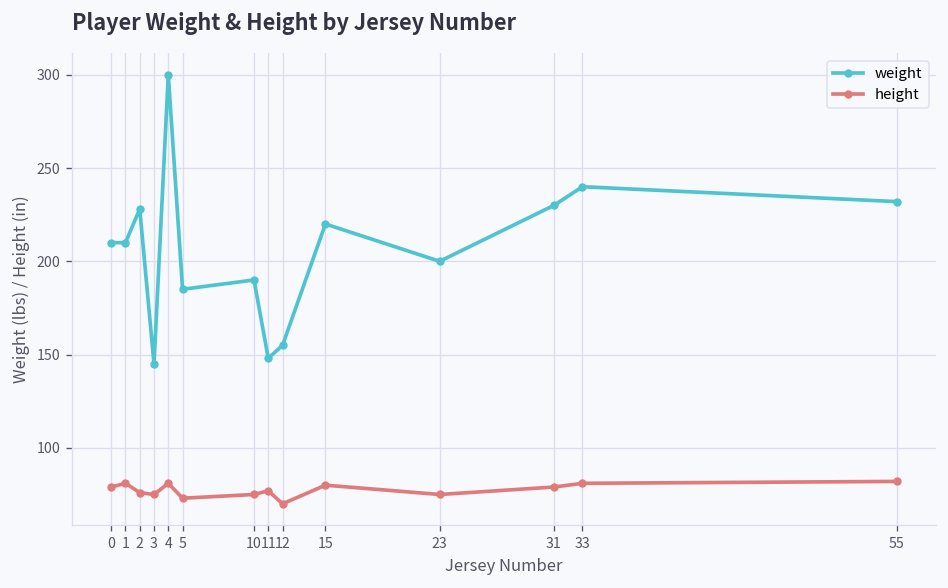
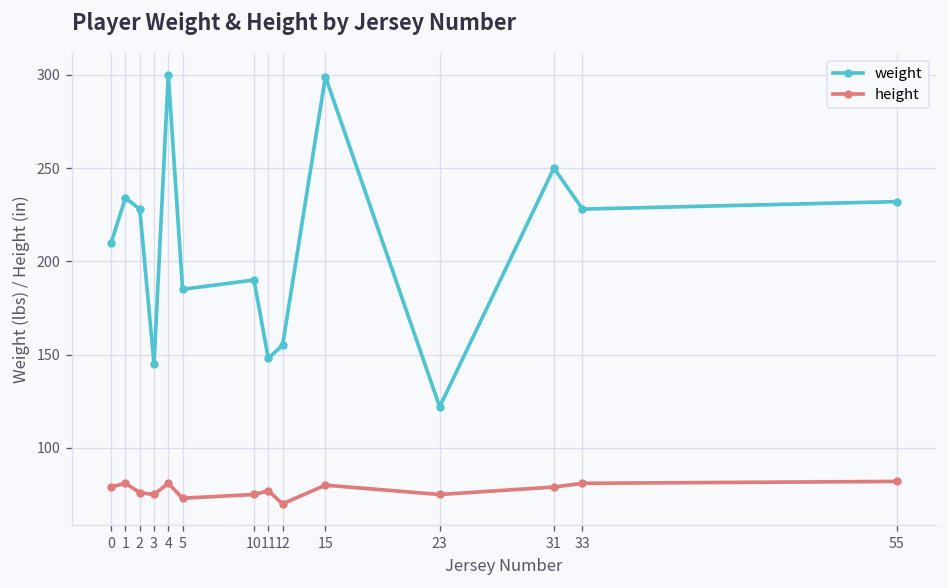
  {
    "weight": {
      "0": 210,
-     "1": 210,
+     "1": 234,
      "2": 228,
      "3": 145,
      "4": 300,
      "5": 185,
      "10": 190,
      "11": 148,
      "12": 155,
-     "15": 220,
-     "23": 200,
-     "31": 230,
-     "33": 240,
+     "15": 299,
+     "23": 122,
+     "31": 250,
+     "33": 228,
      "55": 232
    },
    "height": {
      "0": 79,
      "1": 81,
      "2": 76,
      "3": 75,
      "4": 81,
      "5": 73,
      "10": 75,
      "11": 77,
      "12": 70,
      "15": 80,
      "23": 75,
      "31": 79,
      "33": 81,
      "55": 82
    }
  }
